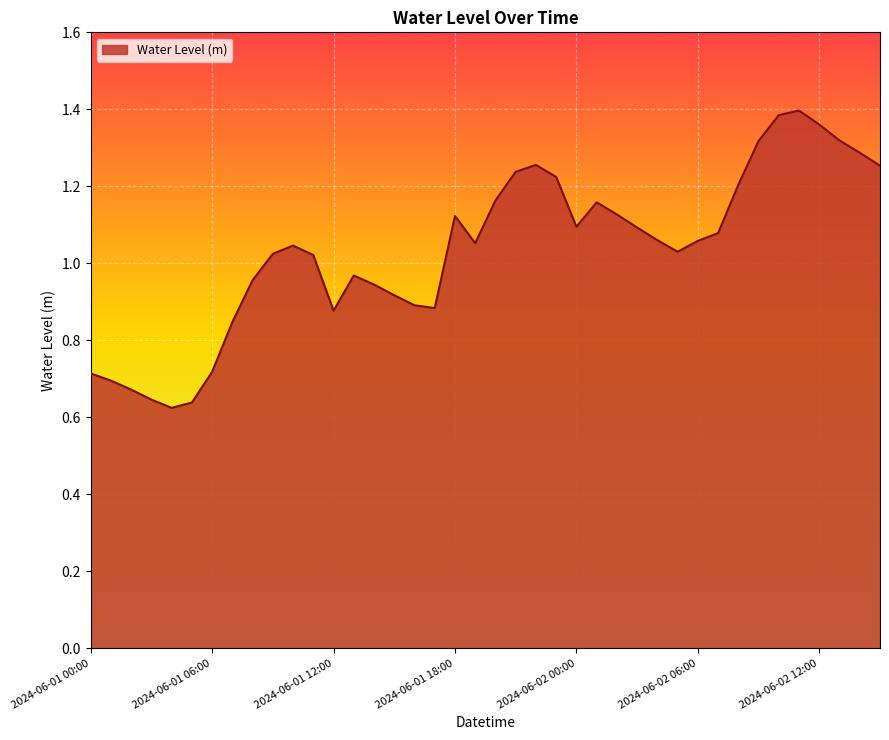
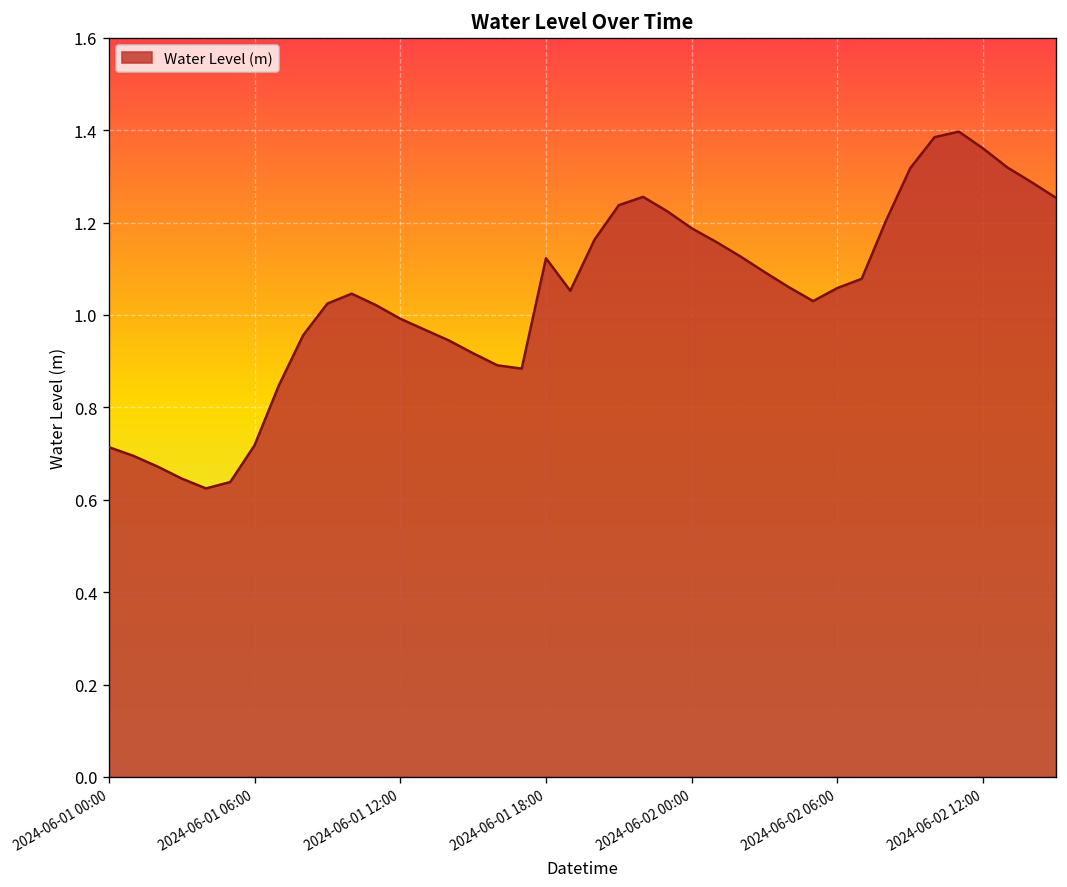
  {
    "2024-06-01 00:00": 0.71,
    "2024-06-01 06:00": 0.72,
-   "2024-06-01 12:00": 0.88,
+   "2024-06-01 12:00": 0.99,
    "2024-06-01 18:00": 1.12,
-   "2024-06-02 00:00": 1.09,
+   "2024-06-02 00:00": 1.19,
    "2024-06-02 06:00": 1.06,
    "2024-06-02 12:00": 1.36
  }
